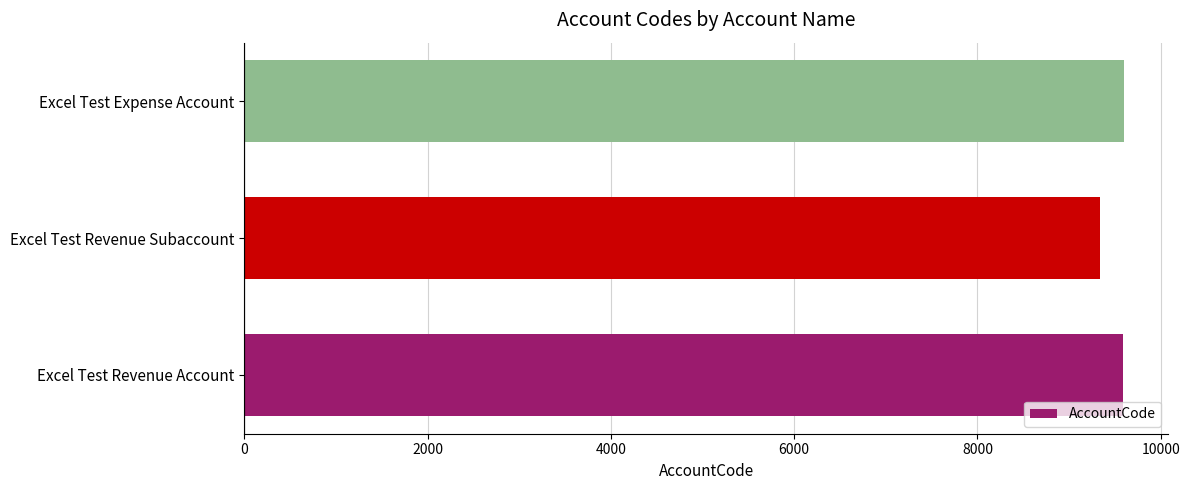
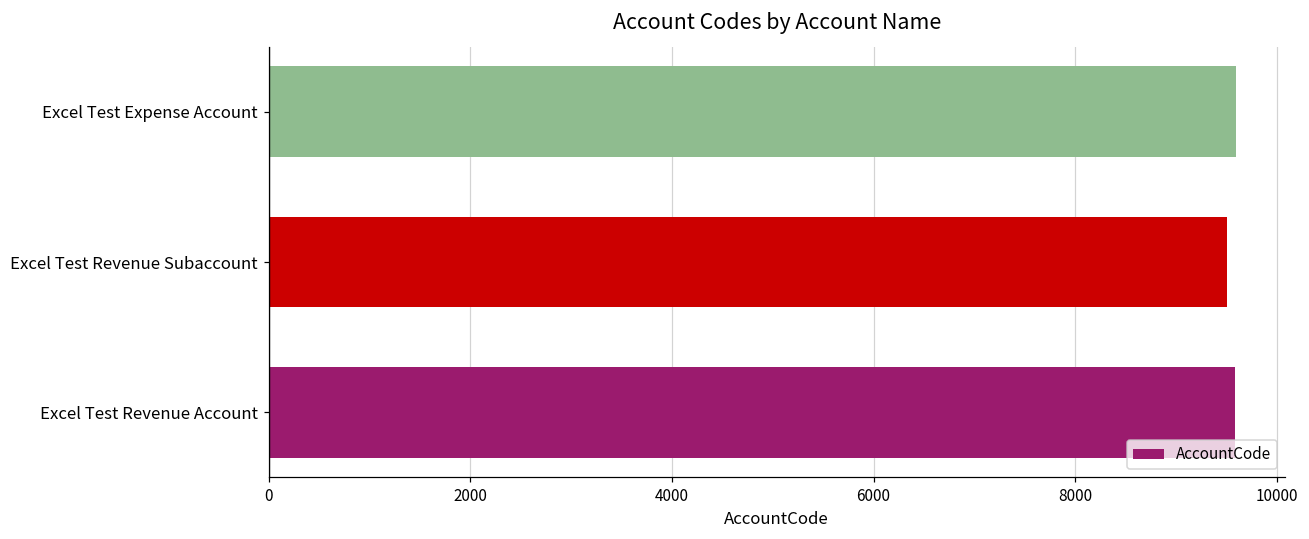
  {
    "Excel Test Expense Account": 9600,
-   "Excel Test Revenue Subaccount": 9300,
+   "Excel Test Revenue Subaccount": 9500,
    "Excel Test Revenue Account": 9600
  }
